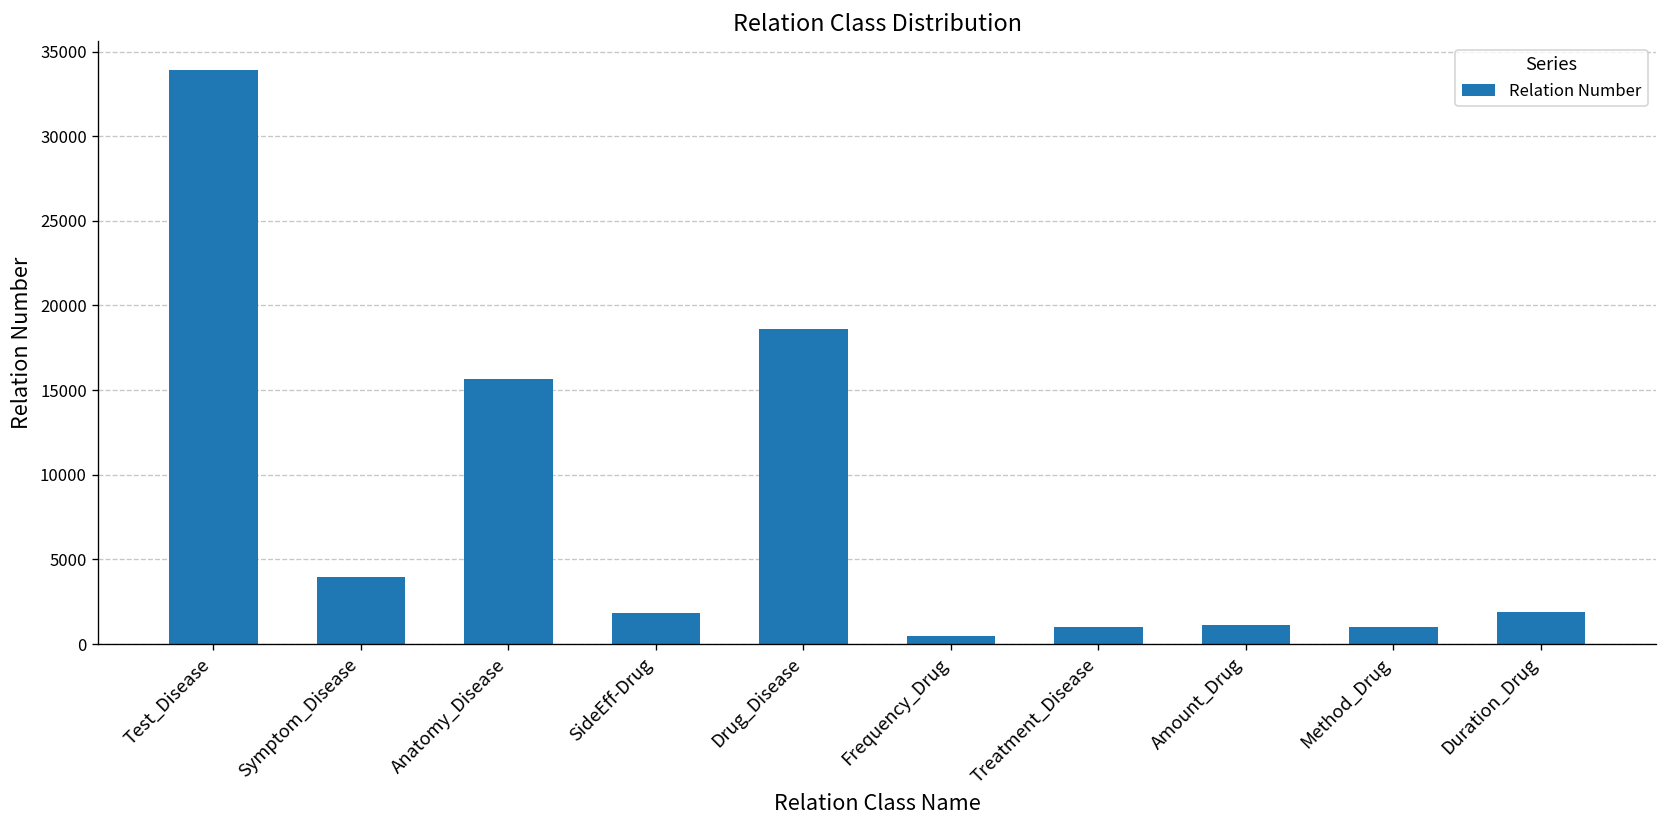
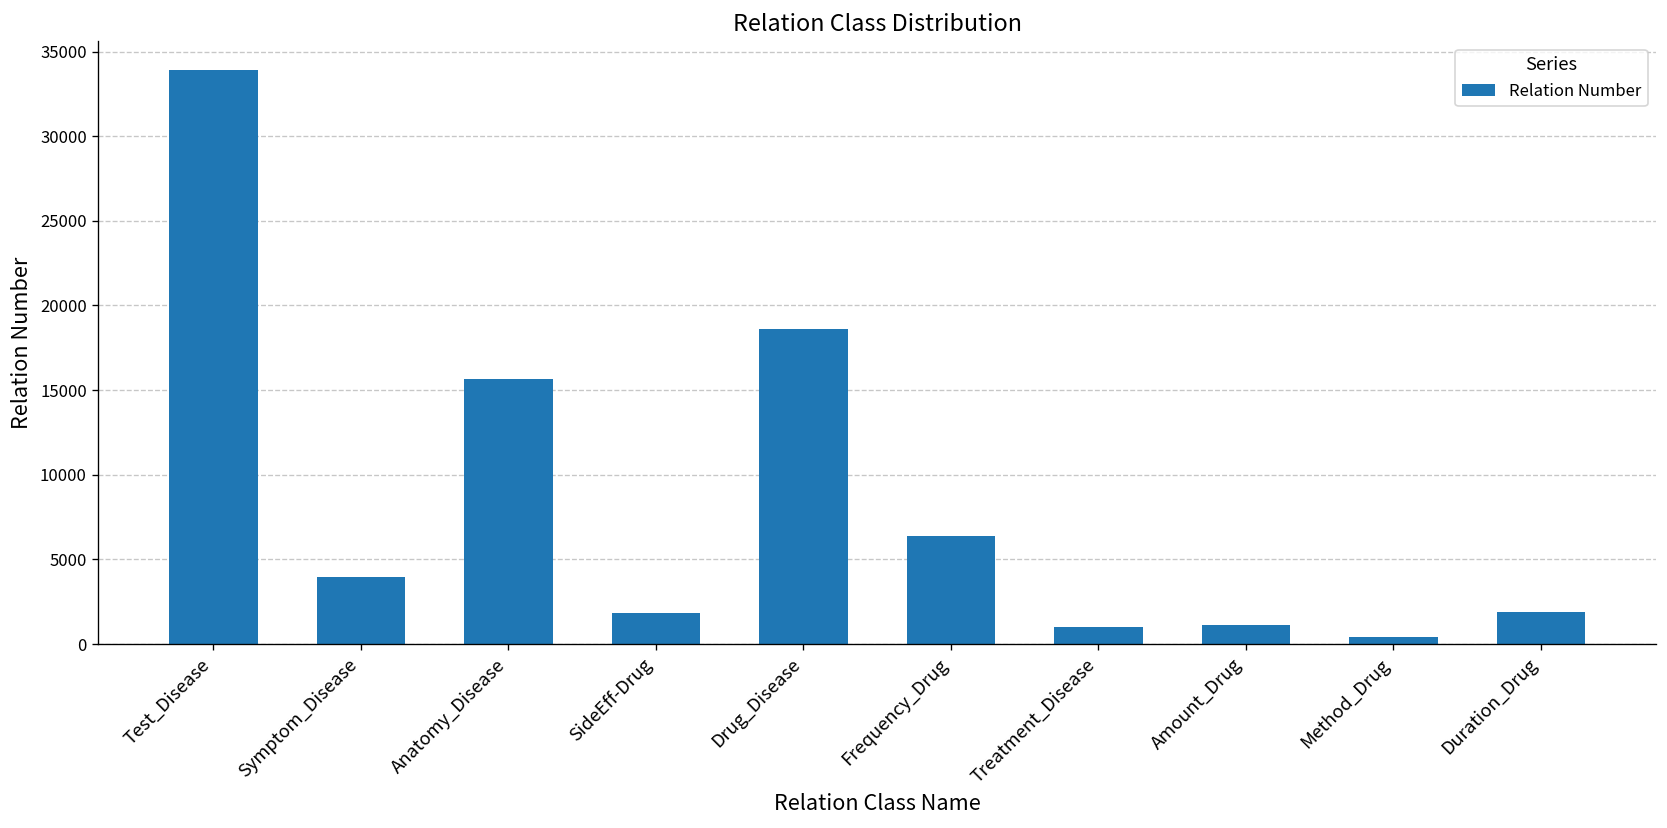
  {
    "Test_Disease": 33900,
    "Symptom_Disease": 4000,
    "Anatomy_Disease": 15600,
    "SideEff-Drug": 1800,
    "Drug_Disease": 18600,
-   "Frequency_Drug": 500,
+   "Frequency_Drug": 6400,
    "Treatment_Disease": 1000,
    "Amount_Drug": 1200,
-   "Method_Drug": 1000,
+   "Method_Drug": 400,
    "Duration_Drug": 1900
  }
